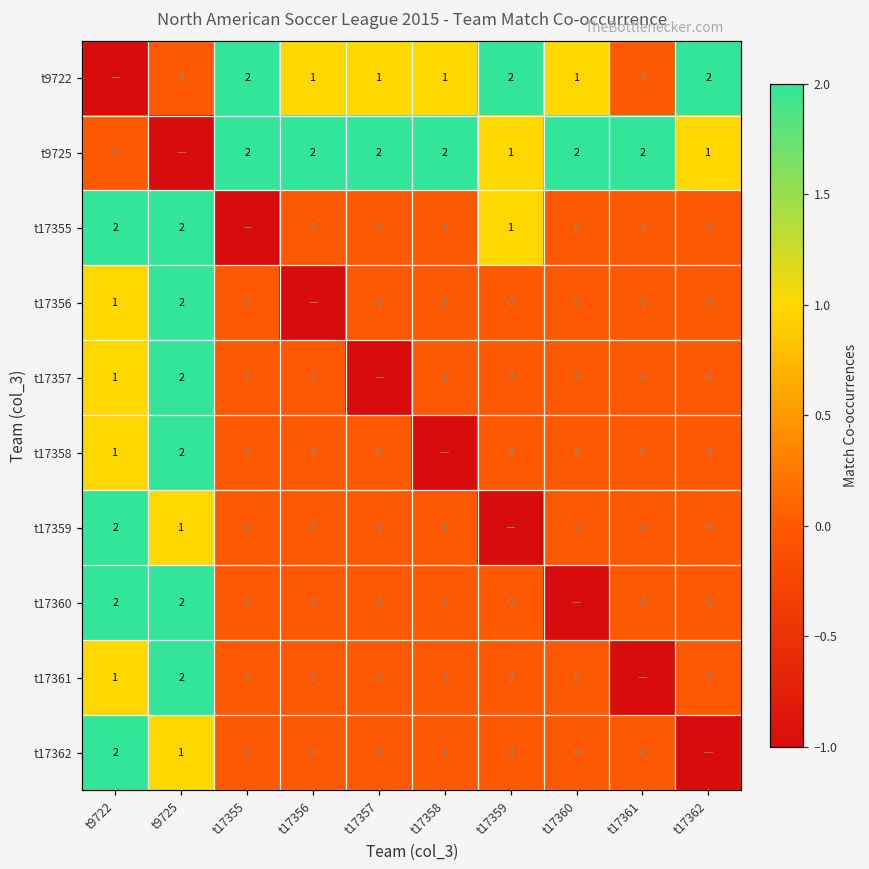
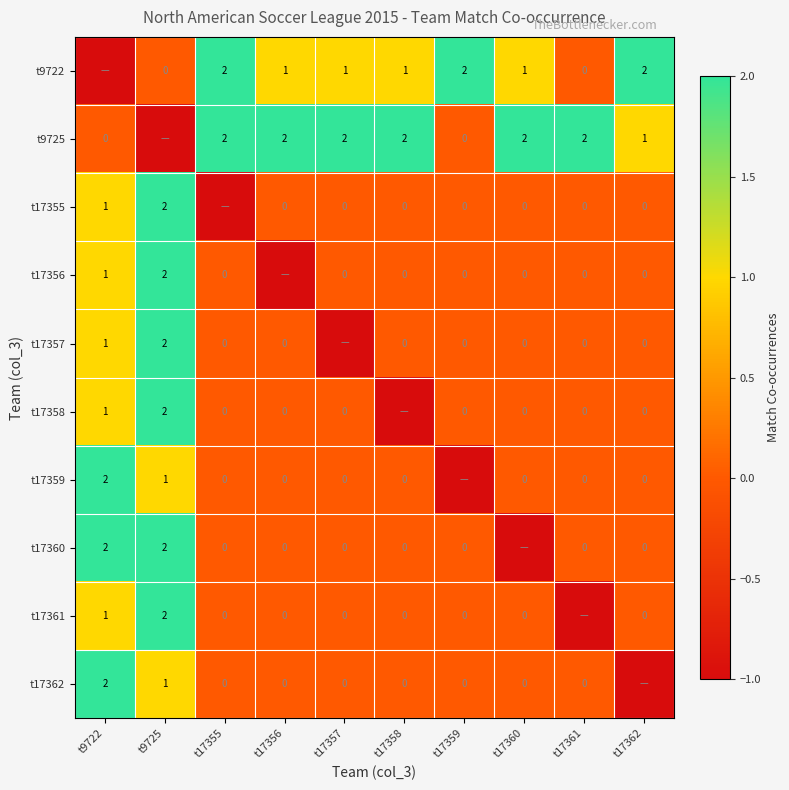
  {
    "t9722": {
      "t9725": 0,
      "t17355": 2,
      "t17356": 1,
      "t17357": 1,
      "t17358": 1,
      "t17359": 2,
      "t17360": 1,
      "t17361": 0,
      "t17362": 2
    },
    "t9725": {
      "t9722": 0,
      "t17355": 2,
      "t17356": 2,
      "t17357": 2,
      "t17358": 2,
-     "t17359": 1,
+     "t17359": 0,
      "t17360": 2,
      "t17361": 2,
      "t17362": 1
    },
    "t17355": {
-     "t9722": 2,
+     "t9722": 1,
      "t9725": 2,
      "t17356": 0,
      "t17357": 0,
      "t17358": 0,
-     "t17359": 1,
+     "t17359": 0,
      "t17360": 0,
      "t17361": 0,
      "t17362": 0
    },
    "t17356": {
      "t9722": 1,
      "t9725": 2,
      "t17355": 0,
      "t17357": 0,
      "t17358": 0,
      "t17359": 0,
      "t17360": 0,
      "t17361": 0,
      "t17362": 0
    },
    "t17357": {
      "t9722": 1,
      "t9725": 2,
      "t17355": 0,
      "t17356": 0,
      "t17358": 0,
      "t17359": 0,
      "t17360": 0,
      "t17361": 0,
      "t17362": 0
    },
    "t17358": {
      "t9722": 1,
      "t9725": 2,
      "t17355": 0,
      "t17356": 0,
      "t17357": 0,
      "t17359": 0,
      "t17360": 0,
      "t17361": 0,
      "t17362": 0
    },
    "t17359": {
      "t9722": 2,
      "t9725": 1,
      "t17355": 0,
      "t17356": 0,
      "t17357": 0,
      "t17358": 0,
      "t17360": 0,
      "t17361": 0,
      "t17362": 0
    },
    "t17360": {
      "t9722": 2,
      "t9725": 2,
      "t17355": 0,
      "t17356": 0,
      "t17357": 0,
      "t17358": 0,
      "t17359": 0,
      "t17361": 0,
      "t17362": 0
    },
    "t17361": {
      "t9722": 1,
      "t9725": 2,
      "t17355": 0,
      "t17356": 0,
      "t17357": 0,
      "t17358": 0,
      "t17359": 0,
      "t17360": 0,
      "t17362": 0
    },
    "t17362": {
      "t9722": 2,
      "t9725": 1,
      "t17355": 0,
      "t17356": 0,
      "t17357": 0,
      "t17358": 0,
      "t17359": 0,
      "t17360": 0,
      "t17361": 0
    }
  }
